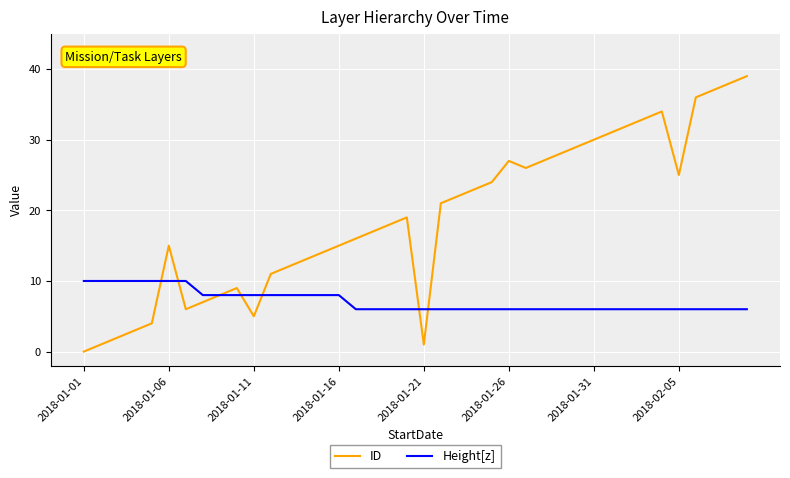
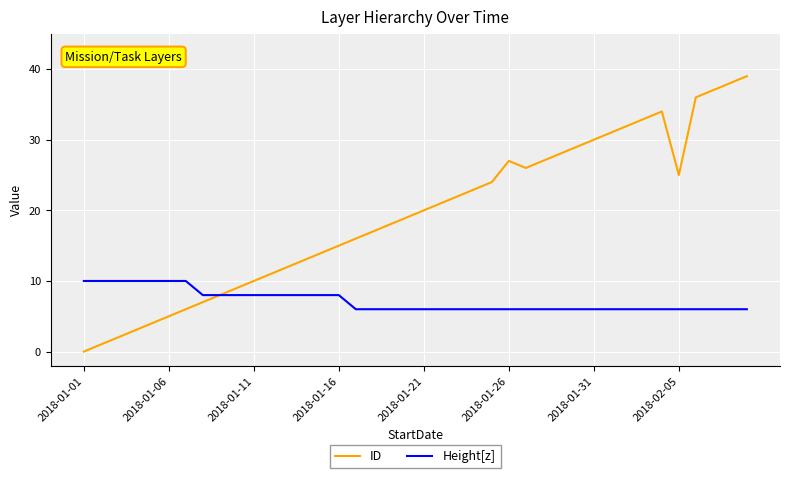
  {
    "ID": {
      "2018-01-01": 0,
-     "2018-01-06": 15,
-     "2018-01-11": 5,
+     "2018-01-06": 5,
+     "2018-01-11": 10,
      "2018-01-16": 15,
-     "2018-01-21": 1,
+     "2018-01-21": 20,
      "2018-01-26": 27,
      "2018-01-31": 30,
      "2018-02-05": 25
    },
    "Height[z]": {
      "2018-01-01": 10,
      "2018-01-06": 10,
      "2018-01-11": 8,
      "2018-01-16": 8,
      "2018-01-21": 6,
      "2018-01-26": 6,
      "2018-01-31": 6,
      "2018-02-05": 6
    }
  }
